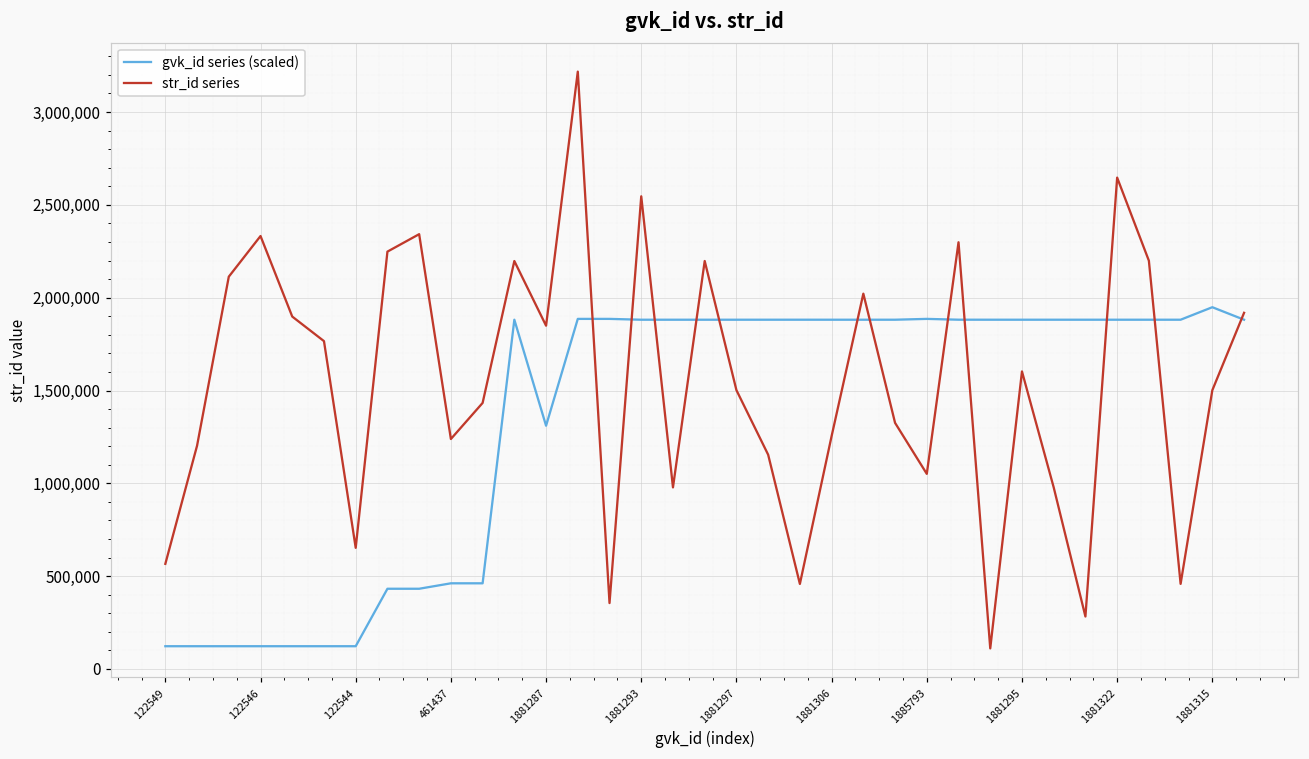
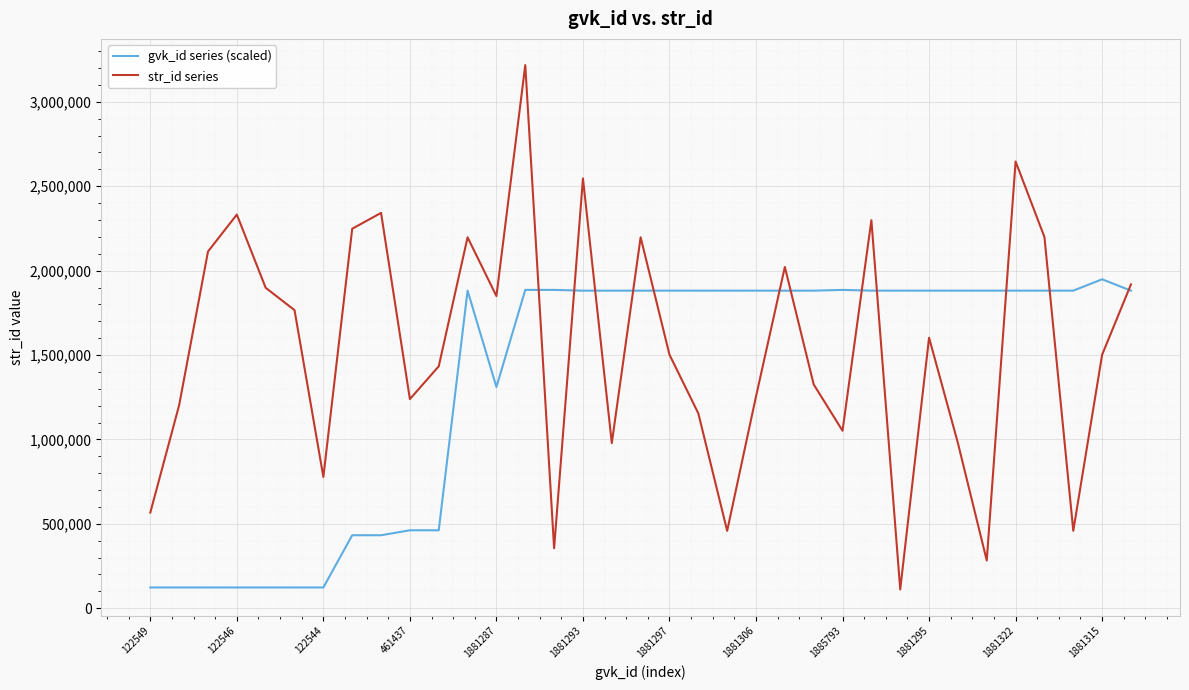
  {
    "gvk_id series (scaled)": {
      "122549": "120,000",
      "122546": "120,000",
      "122544": "120,000",
      "461437": "460,000",
      "1881287": "1,310,000",
      "1881293": "1,880,000",
      "1881297": "1,880,000",
      "1881306": "1,880,000",
      "1885793": "1,890,000",
      "1881295": "1,880,000",
      "1881322": "1,880,000",
      "1881315": "1,950,000"
    },
    "str_id series": {
      "122549": "570,000",
      "122546": "2,330,000",
-     "122544": "650,000",
+     "122544": "780,000",
      "461437": "1,240,000",
      "1881287": "1,850,000",
      "1881293": "2,550,000",
      "1881297": "1,500,000",
      "1881306": "1,250,000",
      "1885793": "1,050,000",
      "1881295": "1,600,000",
      "1881322": "2,650,000",
      "1881315": "1,500,000"
    }
  }
